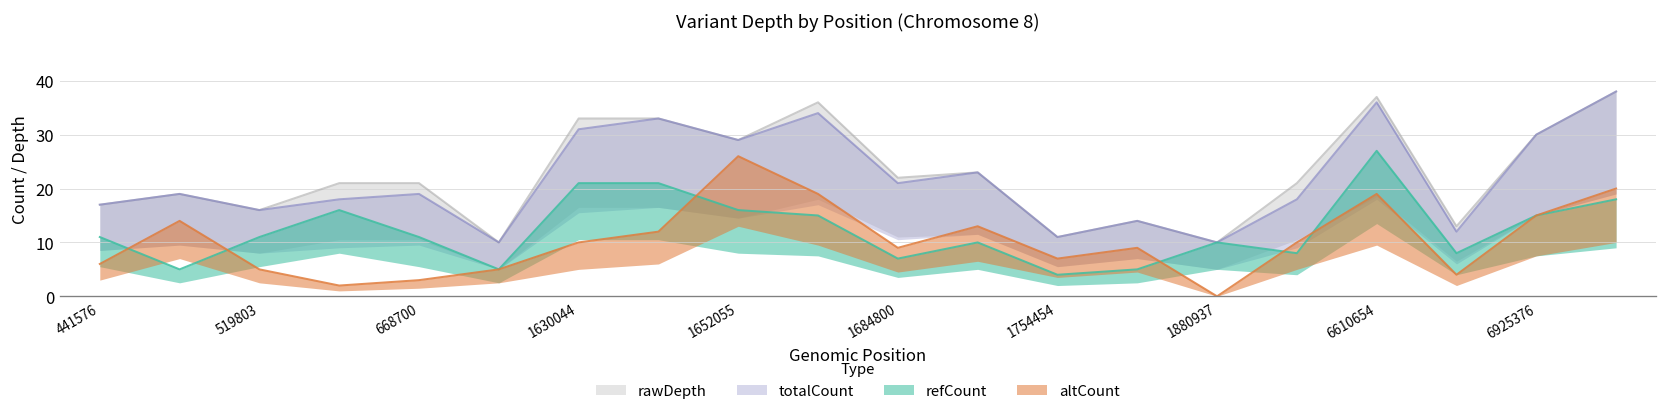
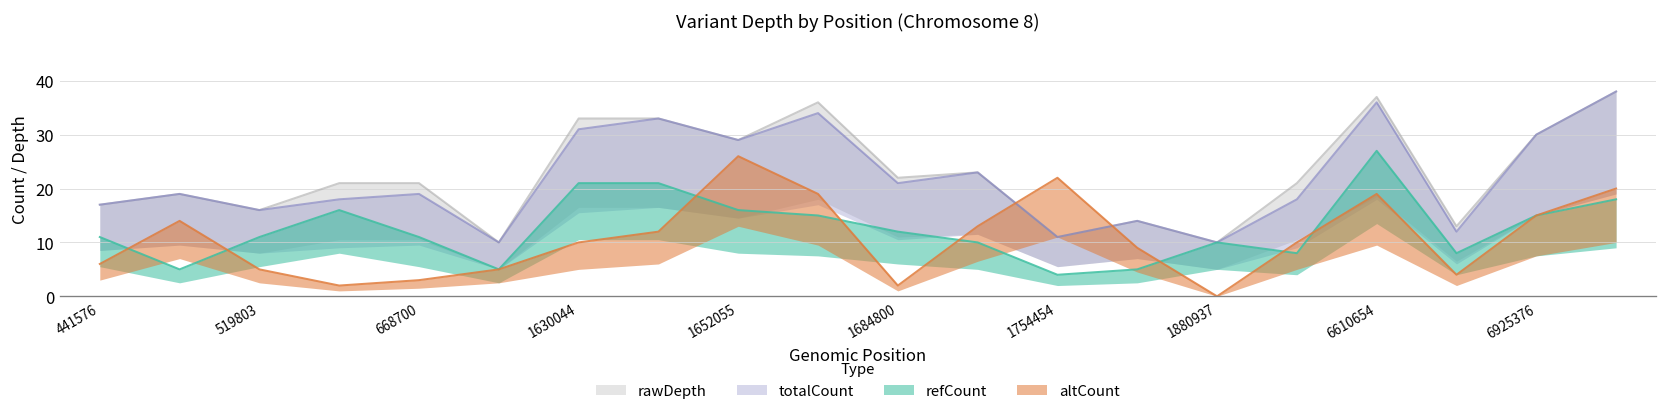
  {
    "refCount": {
      "441576": 11,
      "519803": 11,
      "668700": 11,
      "1630044": 21,
      "1652055": 16,
-     "1684800": 7,
+     "1684800": 12,
      "1754454": 4,
      "6610654": 27
    },
    "altCount": {
      "441576": 6,
      "519803": 5,
      "668700": 3,
      "1630044": 10,
      "1652055": 26,
-     "1684800": 9,
-     "1754454": 7,
+     "1684800": 2,
+     "1754454": 22,
      "1880937": 0,
      "6610654": 19
    }
  }
